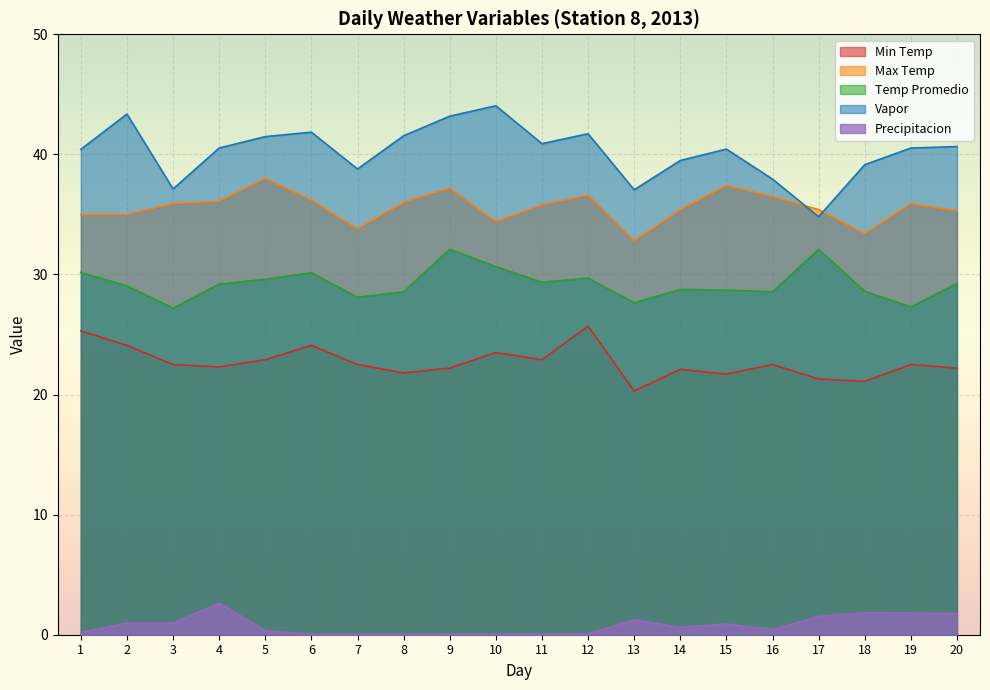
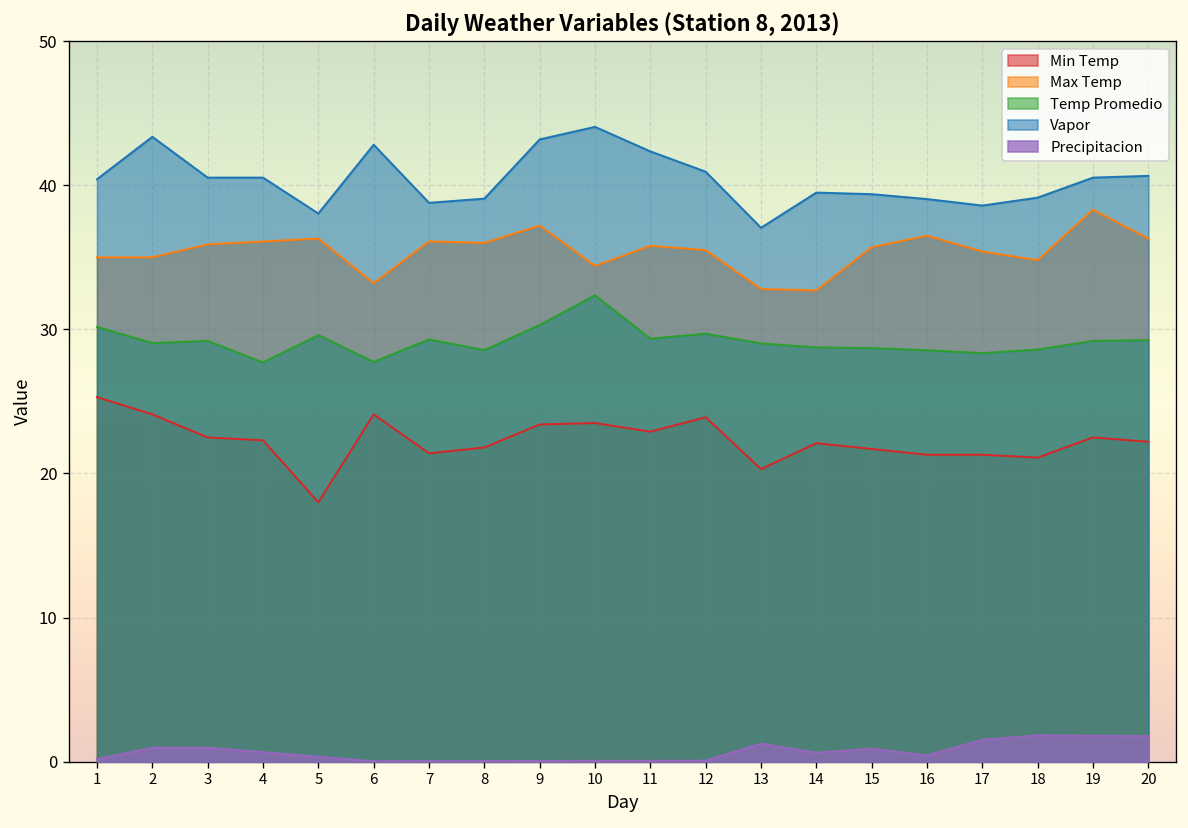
  {
    "Min Temp": {
      "1": 25.3,
      "2": 24.1,
      "3": 22.5,
      "4": 22.3,
-     "5": 22.9,
+     "5": 18.0,
      "6": 24.1,
-     "7": 22.5,
+     "7": 21.4,
      "8": 21.8,
-     "9": 22.2,
+     "9": 23.4,
      "10": 23.5,
      "11": 22.9,
-     "12": 25.7,
+     "12": 23.9,
      "13": 20.3,
      "14": 22.1,
      "15": 21.7,
-     "16": 22.5,
+     "16": 21.3,
      "17": 21.3,
      "18": 21.1,
      "19": 22.5,
      "20": 22.2
    },
    "Max Temp": {
      "1": 35.0,
      "2": 35.0,
      "3": 35.9,
      "4": 36.1,
-     "5": 38.0,
-     "6": 36.2,
-     "7": 33.8,
+     "5": 36.3,
+     "6": 33.2,
+     "7": 36.1,
      "8": 36.0,
      "9": 37.2,
      "10": 34.4,
      "11": 35.8,
-     "12": 36.6,
+     "12": 35.5,
      "13": 32.8,
-     "14": 35.4,
-     "15": 37.4,
+     "14": 32.7,
+     "15": 35.7,
      "16": 36.5,
      "17": 35.4,
-     "18": 33.4,
-     "19": 35.9,
-     "20": 35.3
+     "18": 34.8,
+     "19": 38.3,
+     "20": 36.3
    },
    "Temp Promedio": {
      "1": 30.2,
      "2": 29.1,
-     "3": 27.2,
-     "4": 29.2,
+     "3": 29.2,
+     "4": 27.7,
      "5": 29.6,
-     "6": 30.2,
-     "7": 28.1,
+     "6": 27.7,
+     "7": 29.3,
      "8": 28.6,
-     "9": 32.1,
-     "10": 30.7,
+     "9": 30.3,
+     "10": 32.4,
      "11": 29.4,
      "12": 29.7,
-     "13": 27.7,
+     "13": 29.0,
      "14": 28.8,
      "15": 28.7,
      "16": 28.6,
-     "17": 32.1,
+     "17": 28.4,
      "18": 28.6,
-     "19": 27.3,
+     "19": 29.2,
      "20": 29.3
    },
    "Vapor": {
      "1": 40.4,
      "2": 43.4,
-     "3": 37.1,
+     "3": 40.5,
      "4": 40.5,
-     "5": 41.5,
-     "6": 41.9,
+     "5": 38.0,
+     "6": 42.8,
      "7": 38.8,
-     "8": 41.6,
+     "8": 39.1,
      "9": 43.2,
      "10": 44.1,
-     "11": 40.9,
-     "12": 41.7,
+     "11": 42.4,
+     "12": 40.9,
      "13": 37.1,
      "14": 39.5,
-     "15": 40.4,
-     "16": 37.9,
-     "17": 34.8,
+     "15": 39.4,
+     "16": 39.0,
+     "17": 38.6,
      "18": 39.1,
      "19": 40.5,
      "20": 40.7
    },
    "Precipitacion": {
      "1": 0.2,
      "2": 1.0,
      "3": 1.0,
-     "4": 2.6,
+     "4": 0.7,
      "5": 0.3,
      "6": 0.0,
      "7": 0.0,
      "8": 0.0,
      "9": 0.1,
      "10": 0.1,
      "11": 0.1,
      "12": 0.1,
      "13": 1.3,
      "14": 0.6,
      "15": 0.9,
      "16": 0.4,
      "17": 1.5,
      "18": 1.8,
      "19": 1.8,
      "20": 1.8
    }
  }
